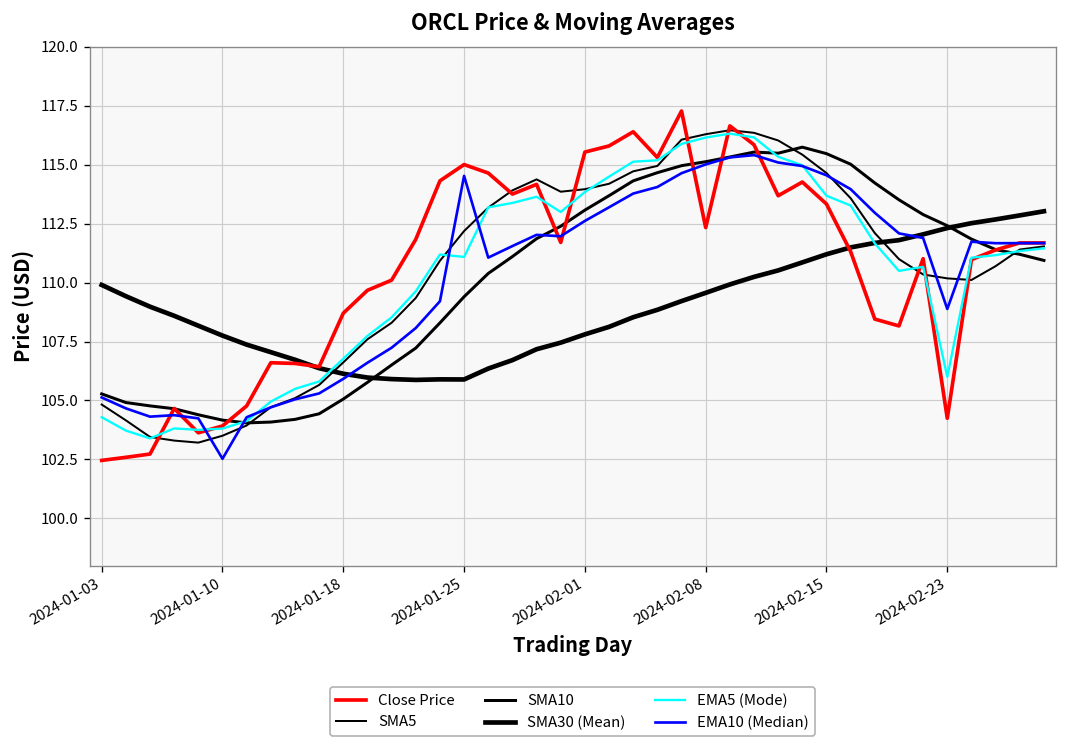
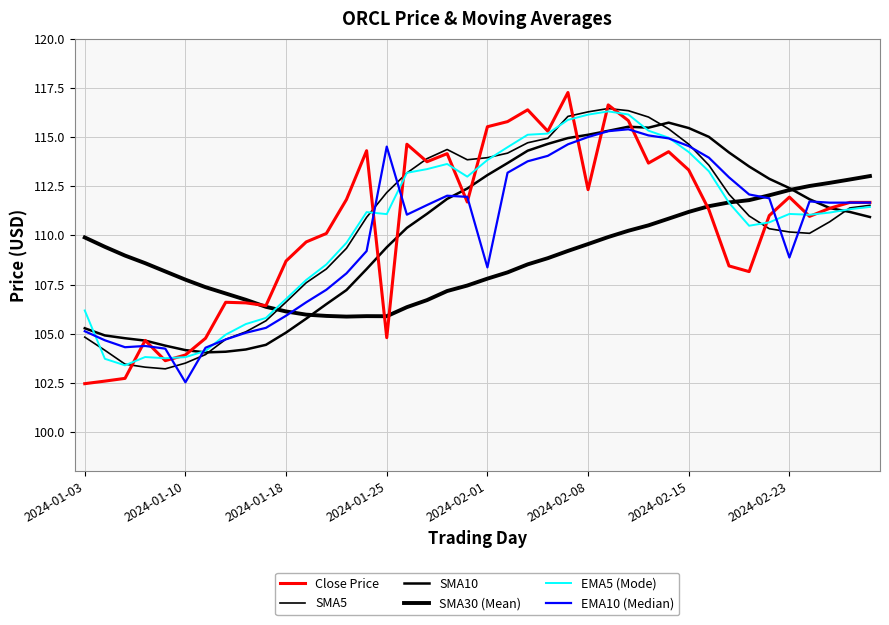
  {
    "Close Price": {
      "2024-01-03": 102.5,
      "2024-01-18": 108.7,
-     "2024-01-25": 115.0,
+     "2024-01-25": 104.8,
      "2024-02-01": 115.5,
      "2024-02-08": 112.3,
      "2024-02-15": 113.3,
-     "2024-02-23": 104.2
+     "2024-02-23": 111.9
    },
    "EMA5 (Mode)": {
-     "2024-01-03": 104.3,
+     "2024-01-03": 106.2,
      "2024-01-18": 106.8,
      "2024-01-25": 111.1,
      "2024-02-08": 116.1,
-     "2024-02-15": 113.7,
-     "2024-02-23": 106.0
+     "2024-02-15": 114.2,
+     "2024-02-23": 111.1
    },
    "EMA10 (Median)": {
      "2024-01-03": 105.1,
      "2024-01-10": 102.5,
      "2024-01-18": 105.9,
      "2024-01-25": 114.5,
-     "2024-02-01": 112.6,
+     "2024-02-01": 108.4,
      "2024-02-23": 108.9
    }
  }
